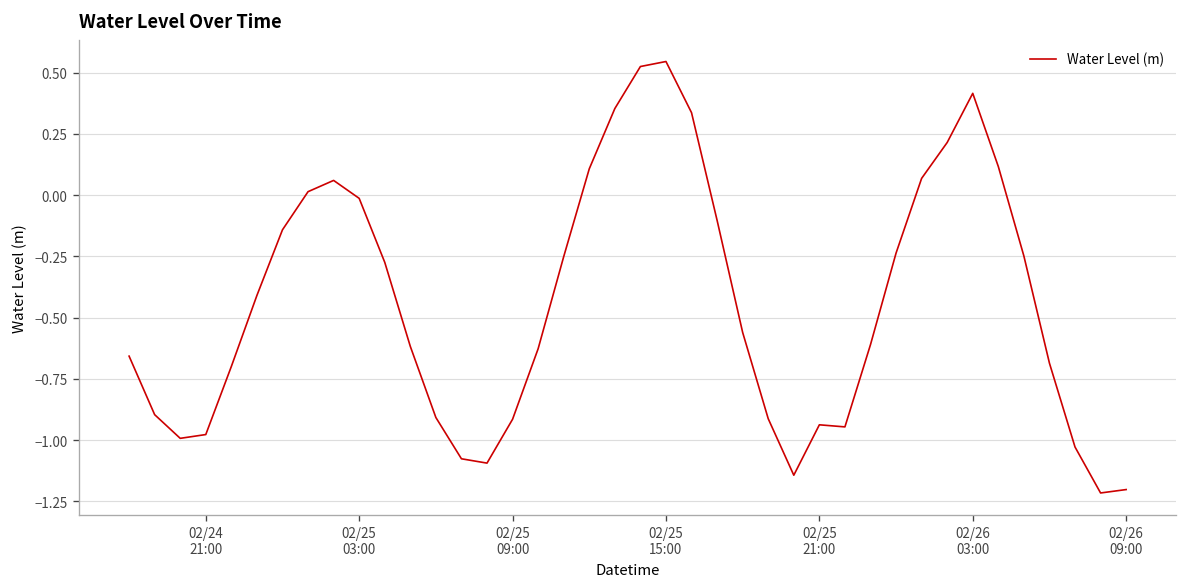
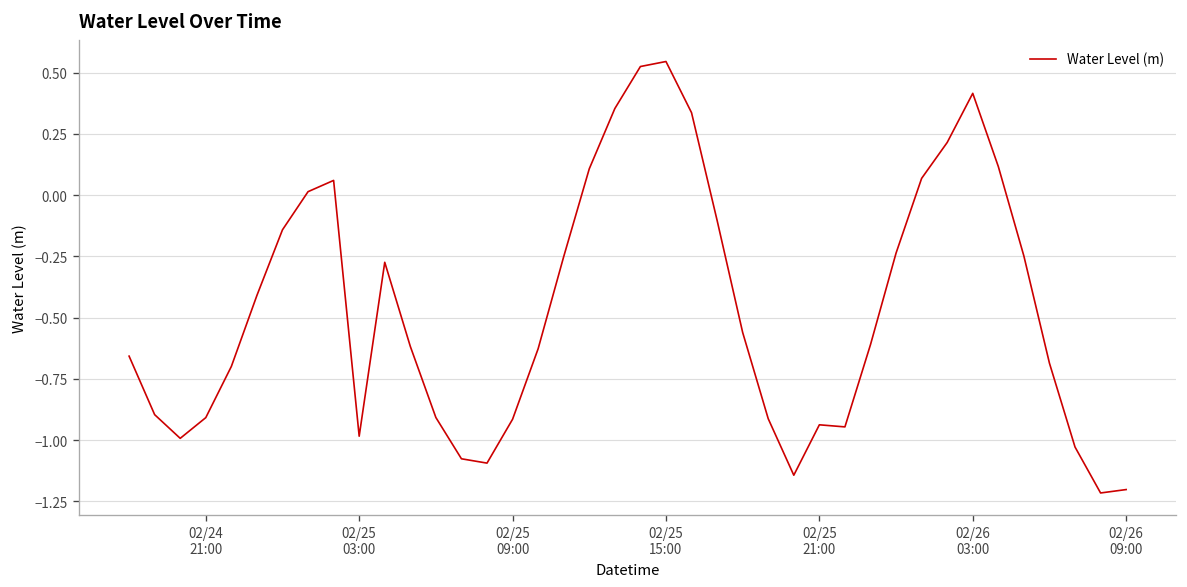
  {
-   "02/24 21:00": -0.98,
-   "02/25 03:00": -0.01,
+   "02/24 21:00": -0.91,
+   "02/25 03:00": -0.98,
    "02/25 09:00": -0.92,
    "02/25 15:00": 0.55,
    "02/25 21:00": -0.94,
    "02/26 03:00": 0.42,
    "02/26 09:00": -1.20
  }
